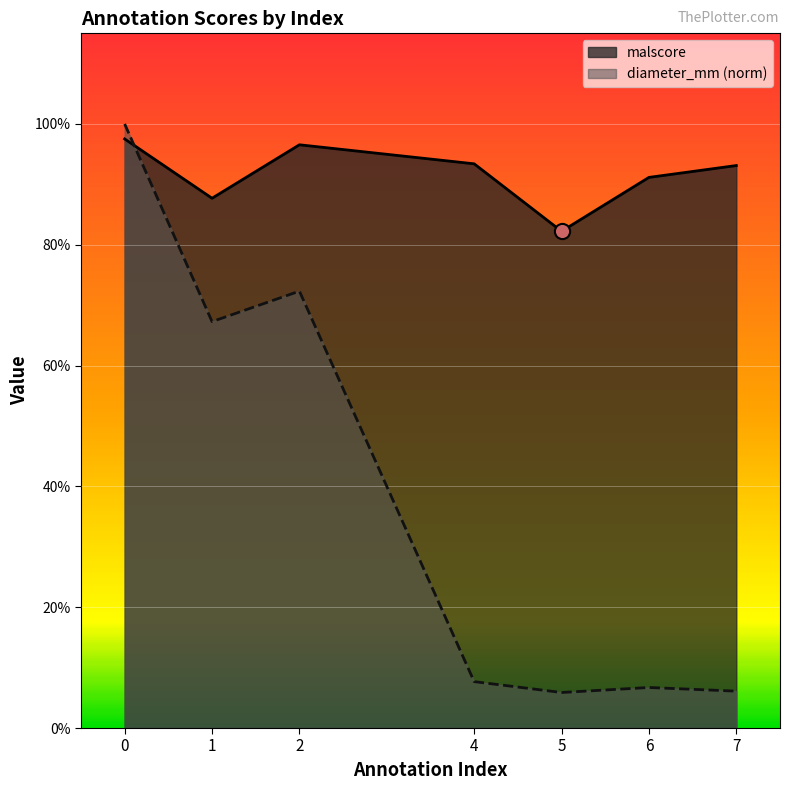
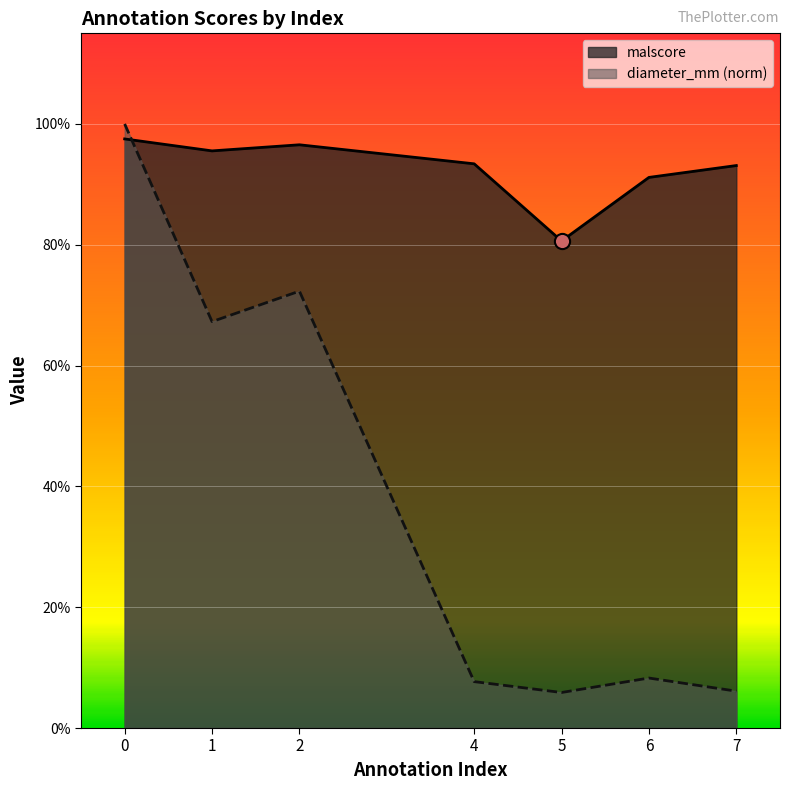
  {
    "malscore": {
      "0": "98%",
-     "1": "88%",
+     "1": "96%",
      "2": "97%",
      "4": "93%",
-     "5": "82%",
+     "5": "81%",
      "6": "91%",
      "7": "93%"
    },
    "diameter_mm (norm)": {
      "0": "100%",
      "1": "67%",
      "2": "72%",
      "4": "8%",
      "5": "6%",
-     "6": "7%",
+     "6": "8%",
      "7": "6%"
    }
  }
